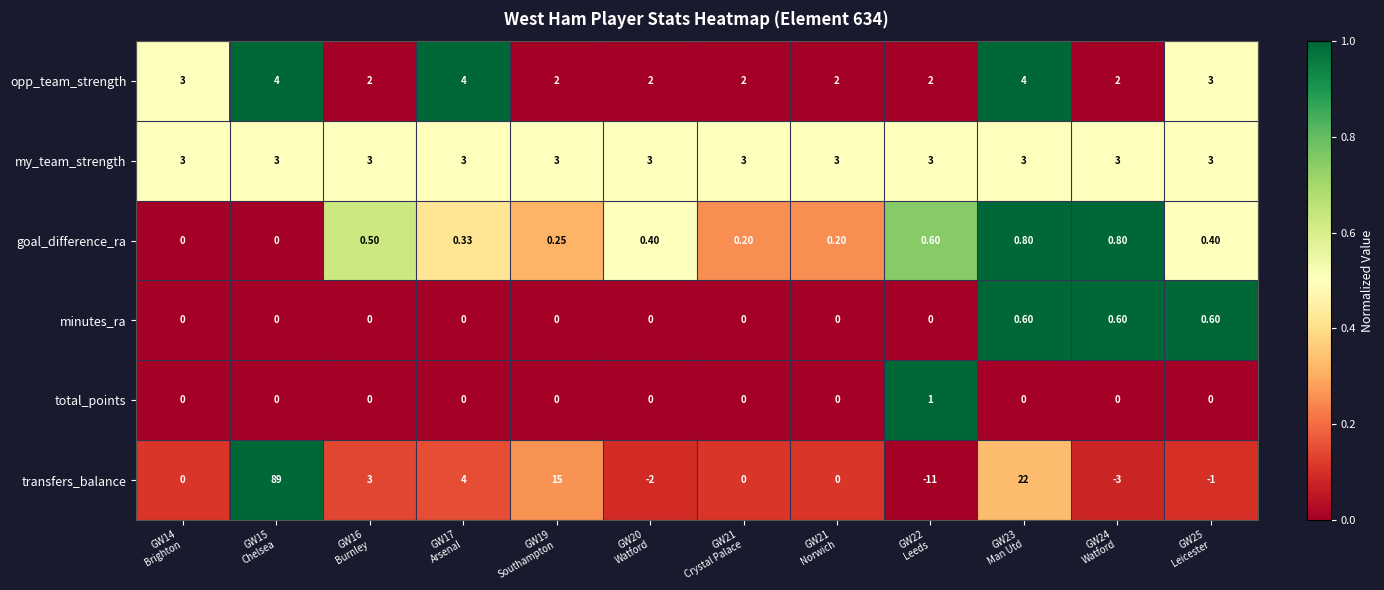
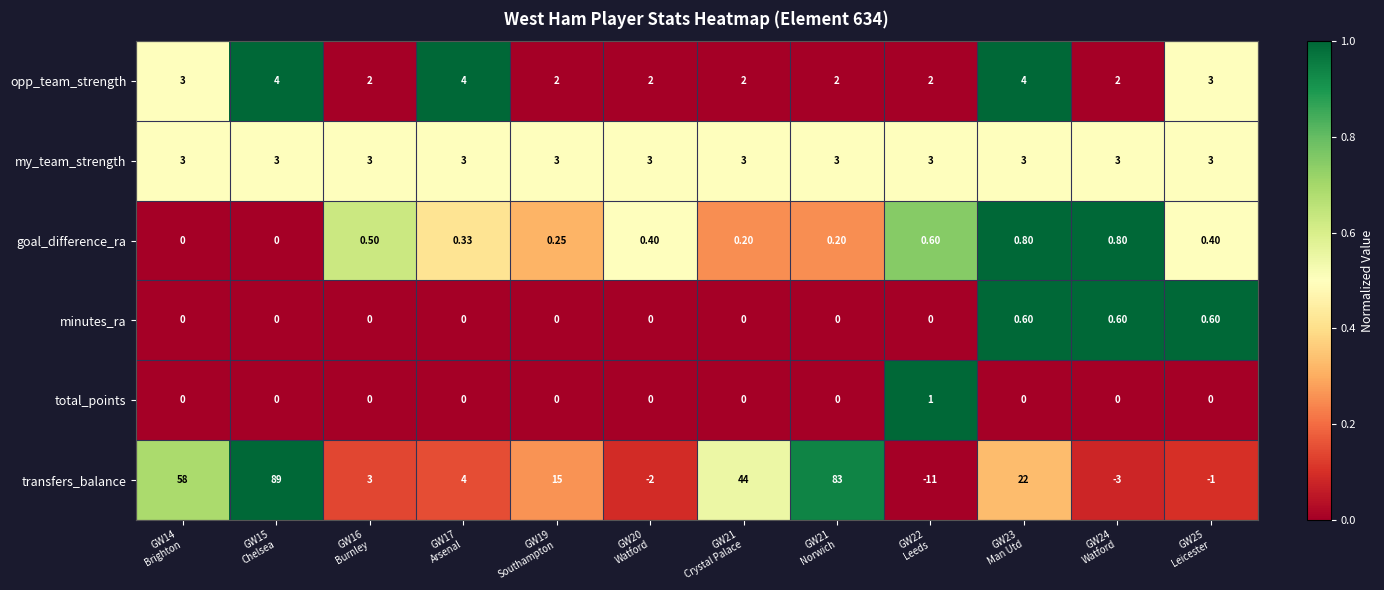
  {
    "opp_team_strength": {
      "GW14 Brighton": 3,
      "GW15 Chelsea": 4,
      "GW16 Burnley": 2,
      "GW17 Arsenal": 4,
      "GW19 Southampton": 2,
      "GW20 Watford": 2,
      "GW21 Crystal Palace": 2,
      "GW21 Norwich": 2,
      "GW22 Leeds": 2,
      "GW23 Man Utd": 4,
      "GW24 Watford": 2,
      "GW25 Leicester": 3
    },
    "my_team_strength": {
      "GW14 Brighton": 3,
      "GW15 Chelsea": 3,
      "GW16 Burnley": 3,
      "GW17 Arsenal": 3,
      "GW19 Southampton": 3,
      "GW20 Watford": 3,
      "GW21 Crystal Palace": 3,
      "GW21 Norwich": 3,
      "GW22 Leeds": 3,
      "GW23 Man Utd": 3,
      "GW24 Watford": 3,
      "GW25 Leicester": 3
    },
    "goal_difference_ra": {
      "GW14 Brighton": 0,
      "GW15 Chelsea": 0,
      "GW16 Burnley": 0.50,
      "GW17 Arsenal": 0.33,
      "GW19 Southampton": 0.25,
      "GW20 Watford": 0.40,
      "GW21 Crystal Palace": 0.20,
      "GW21 Norwich": 0.20,
      "GW22 Leeds": 0.60,
      "GW23 Man Utd": 0.80,
      "GW24 Watford": 0.80,
      "GW25 Leicester": 0.40
    },
    "minutes_ra": {
      "GW14 Brighton": 0,
      "GW15 Chelsea": 0,
      "GW16 Burnley": 0,
      "GW17 Arsenal": 0,
      "GW19 Southampton": 0,
      "GW20 Watford": 0,
      "GW21 Crystal Palace": 0,
      "GW21 Norwich": 0,
      "GW22 Leeds": 0,
      "GW23 Man Utd": 0.60,
      "GW24 Watford": 0.60,
      "GW25 Leicester": 0.60
    },
    "total_points": {
      "GW14 Brighton": 0,
      "GW15 Chelsea": 0,
      "GW16 Burnley": 0,
      "GW17 Arsenal": 0,
      "GW19 Southampton": 0,
      "GW20 Watford": 0,
      "GW21 Crystal Palace": 0,
      "GW21 Norwich": 0,
      "GW22 Leeds": 1,
      "GW23 Man Utd": 0,
      "GW24 Watford": 0,
      "GW25 Leicester": 0
    },
    "transfers_balance": {
-     "GW14 Brighton": 0,
+     "GW14 Brighton": 58,
      "GW15 Chelsea": 89,
      "GW16 Burnley": 3,
      "GW17 Arsenal": 4,
      "GW19 Southampton": 15,
      "GW20 Watford": -2,
-     "GW21 Crystal Palace": 0,
-     "GW21 Norwich": 0,
+     "GW21 Crystal Palace": 44,
+     "GW21 Norwich": 83,
      "GW22 Leeds": -11,
      "GW23 Man Utd": 22,
      "GW24 Watford": -3,
      "GW25 Leicester": -1
    }
  }
